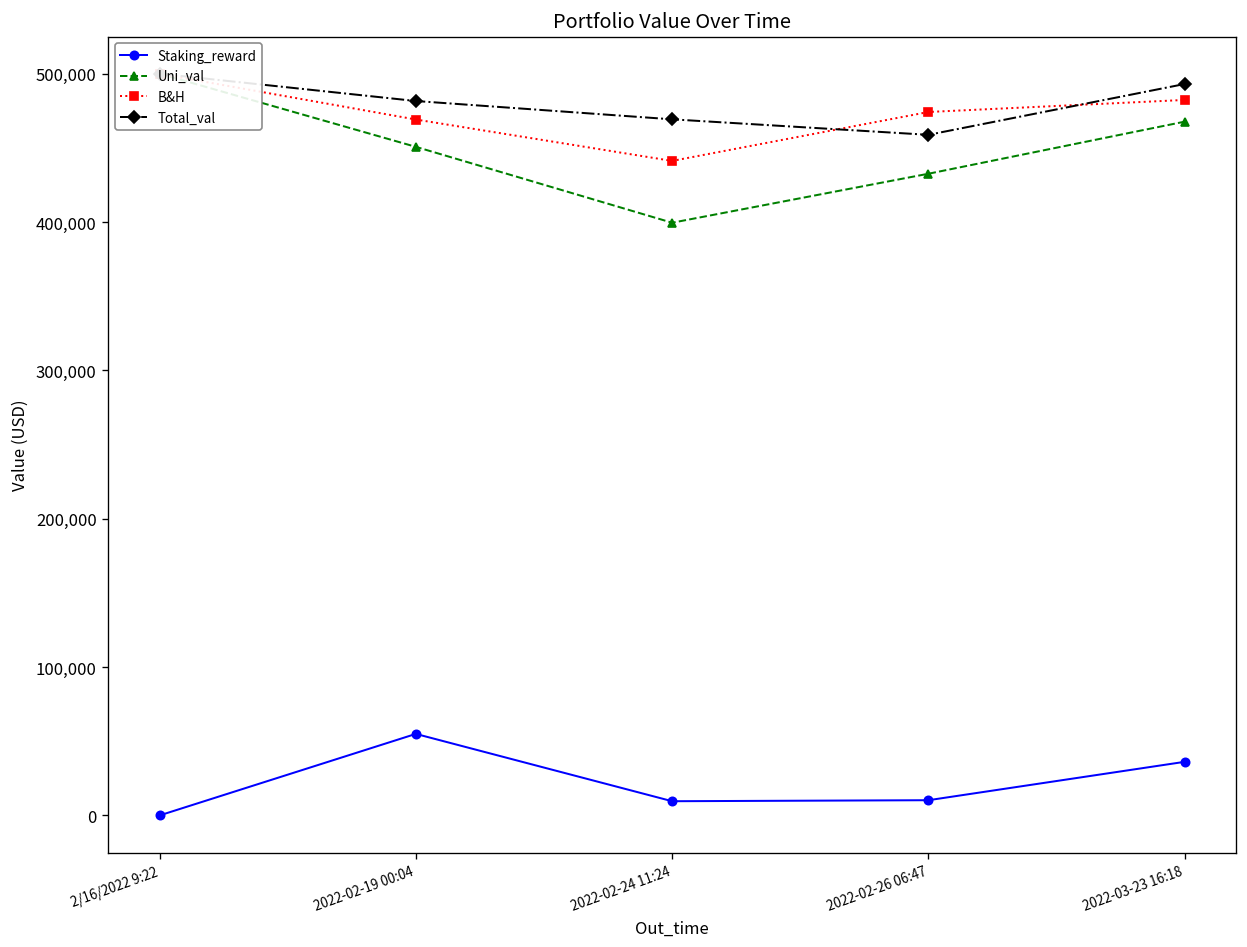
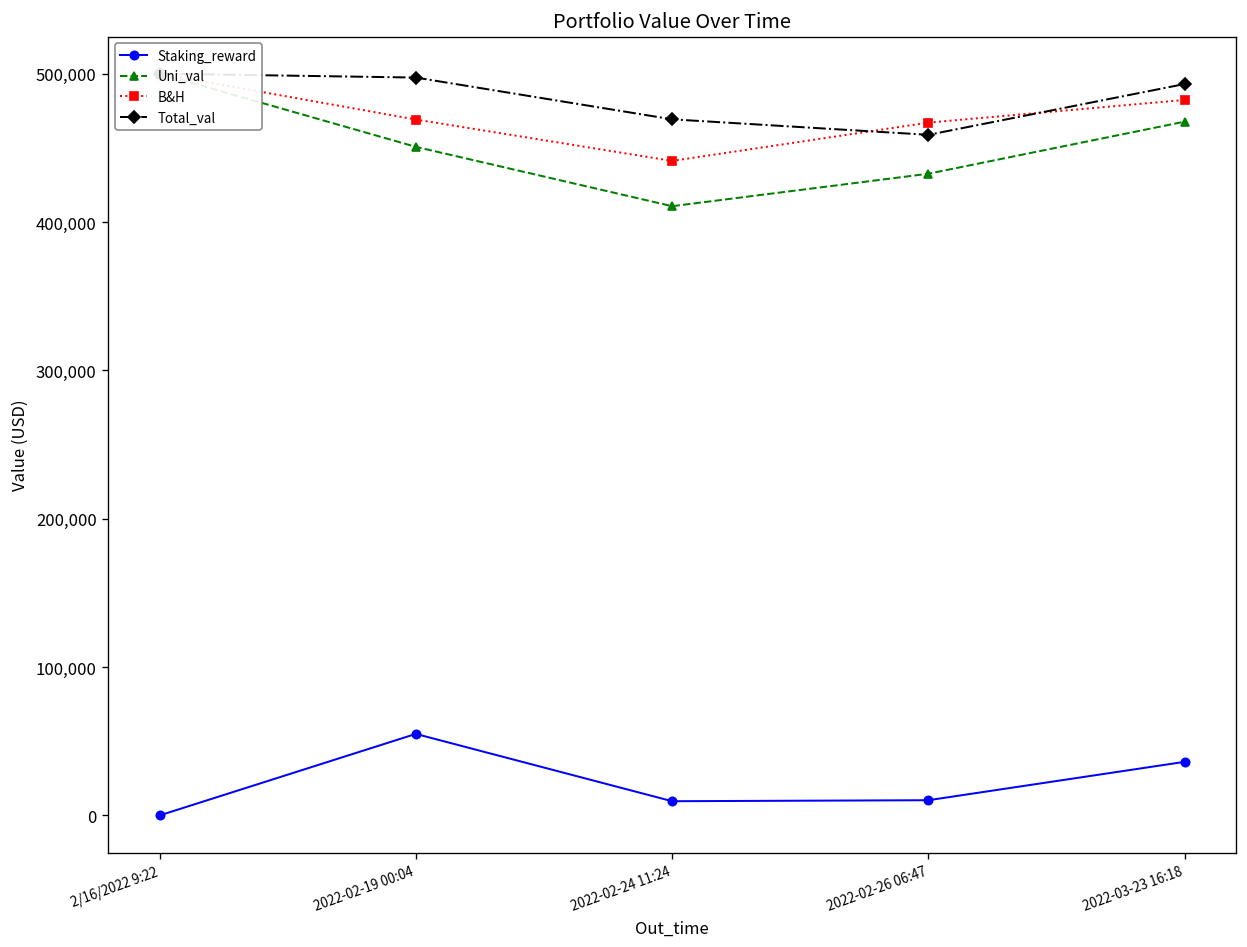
  {
    "Staking_reward": {
      "2/16/2022 9:22": "0",
      "2022-02-19 00:04": "55,000",
      "2022-02-24 11:24": "10,000",
      "2022-02-26 06:47": "10,000",
      "2022-03-23 16:18": "36,000"
    },
    "Uni_val": {
      "2022-02-19 00:04": "451,000",
-     "2022-02-24 11:24": "400,000",
+     "2022-02-24 11:24": "411,000",
      "2022-02-26 06:47": "433,000",
      "2022-03-23 16:18": "468,000"
    },
    "B&H": {
      "2022-02-19 00:04": "469,000",
      "2022-02-24 11:24": "441,000",
-     "2022-02-26 06:47": "474,000",
+     "2022-02-26 06:47": "467,000",
      "2022-03-23 16:18": "482,000"
    },
    "Total_val": {
-     "2022-02-19 00:04": "482,000",
+     "2022-02-19 00:04": "497,000",
      "2022-02-24 11:24": "469,000",
      "2022-02-26 06:47": "459,000",
      "2022-03-23 16:18": "493,000"
    }
  }
